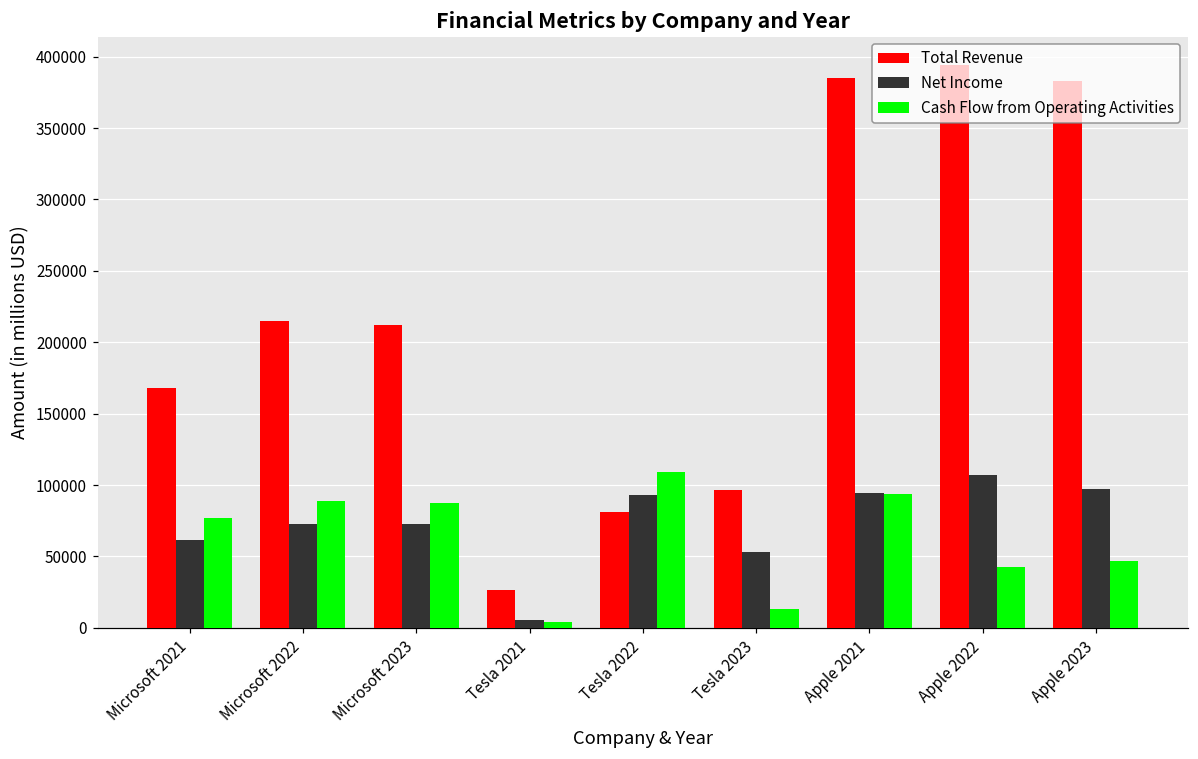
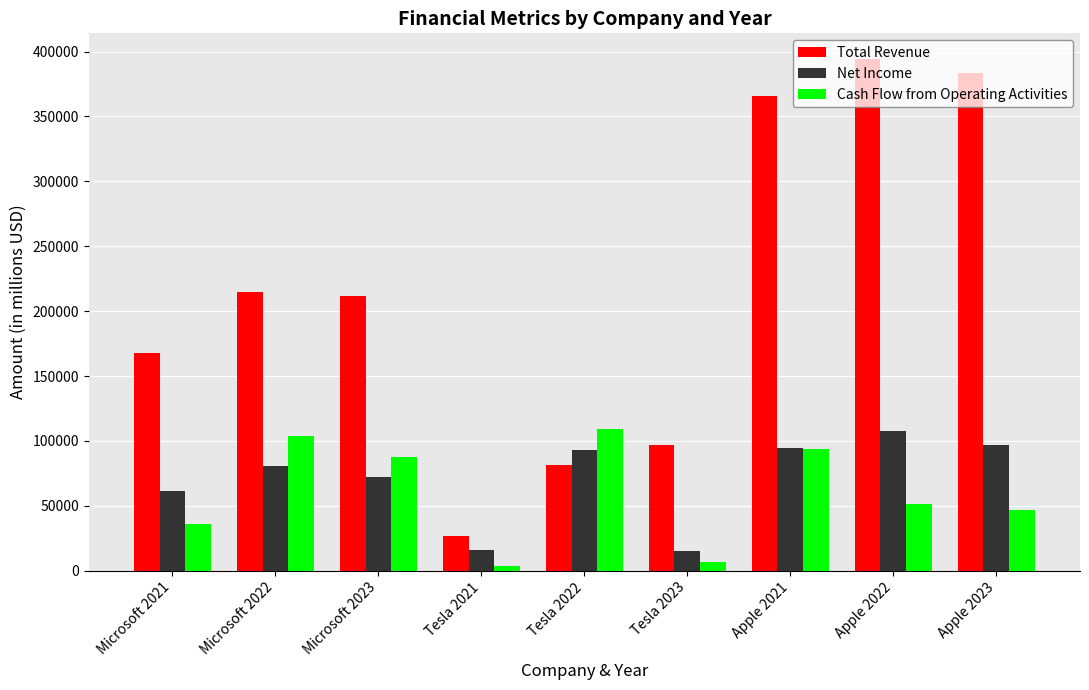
  {
    "Total Revenue": {
      "Microsoft 2021": 168000,
      "Microsoft 2022": 215000,
      "Microsoft 2023": 212000,
      "Tesla 2021": 27000,
      "Tesla 2022": 81000,
      "Tesla 2023": 97000,
-     "Apple 2021": 385000
+     "Apple 2021": 366000
    },
    "Net Income": {
      "Microsoft 2021": 61000,
-     "Microsoft 2022": 73000,
+     "Microsoft 2022": 80000,
      "Microsoft 2023": 72000,
-     "Tesla 2021": 6000,
+     "Tesla 2021": 16000,
      "Tesla 2022": 93000,
-     "Tesla 2023": 53000,
+     "Tesla 2023": 15000,
      "Apple 2021": 95000,
      "Apple 2022": 107000,
      "Apple 2023": 97000
    },
    "Cash Flow from Operating Activities": {
-     "Microsoft 2021": 77000,
-     "Microsoft 2022": 89000,
+     "Microsoft 2021": 36000,
+     "Microsoft 2022": 104000,
      "Microsoft 2023": 88000,
      "Tesla 2021": 4000,
      "Tesla 2022": 109000,
-     "Tesla 2023": 13000,
+     "Tesla 2023": 6000,
      "Apple 2021": 94000,
-     "Apple 2022": 43000,
+     "Apple 2022": 51000,
      "Apple 2023": 47000
    }
  }
